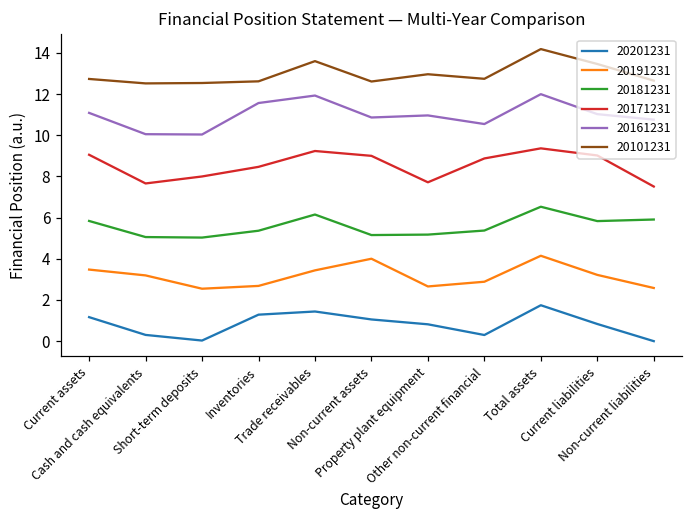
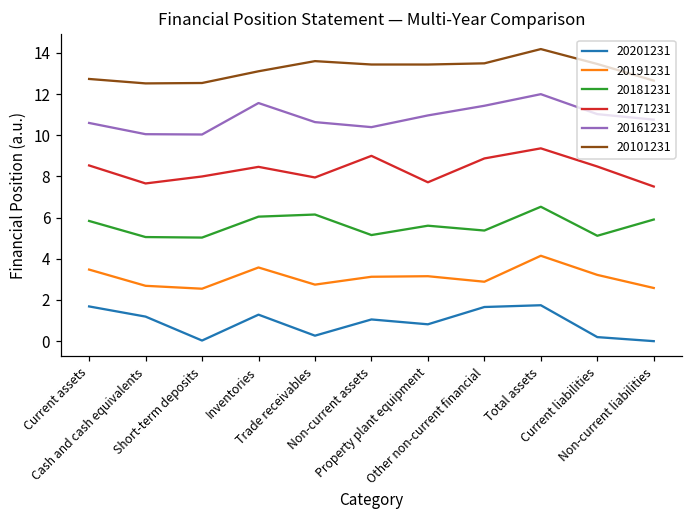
  {
    "20201231": {
-     "Current assets": 1.2,
-     "Cash and cash equivalents": 0.3,
+     "Current assets": 1.7,
+     "Cash and cash equivalents": 1.2,
      "Short-term deposits": 0.0,
      "Inventories": 1.3,
-     "Trade receivables": 1.4,
+     "Trade receivables": 0.3,
      "Non-current assets": 1.1,
      "Property plant equipment": 0.8,
-     "Other non-current financial": 0.3,
+     "Other non-current financial": 1.7,
      "Total assets": 1.7,
-     "Current liabilities": 0.8,
+     "Current liabilities": 0.2,
      "Non-current liabilities": 0.0
    },
    "20191231": {
      "Current assets": 3.5,
-     "Cash and cash equivalents": 3.2,
+     "Cash and cash equivalents": 2.7,
      "Short-term deposits": 2.5,
-     "Inventories": 2.7,
-     "Trade receivables": 3.4,
-     "Non-current assets": 4.0,
-     "Property plant equipment": 2.7,
+     "Inventories": 3.6,
+     "Trade receivables": 2.7,
+     "Non-current assets": 3.1,
+     "Property plant equipment": 3.2,
      "Other non-current financial": 2.9,
      "Total assets": 4.1,
      "Current liabilities": 3.2,
      "Non-current liabilities": 2.6
    },
    "20181231": {
      "Current assets": 5.8,
      "Cash and cash equivalents": 5.1,
      "Short-term deposits": 5.0,
-     "Inventories": 5.4,
+     "Inventories": 6.0,
      "Trade receivables": 6.2,
      "Non-current assets": 5.2,
-     "Property plant equipment": 5.2,
+     "Property plant equipment": 5.6,
      "Other non-current financial": 5.4,
      "Total assets": 6.5,
-     "Current liabilities": 5.8,
+     "Current liabilities": 5.1,
      "Non-current liabilities": 5.9
    },
    "20171231": {
-     "Current assets": 9.1,
+     "Current assets": 8.5,
      "Cash and cash equivalents": 7.7,
      "Short-term deposits": 8.0,
      "Inventories": 8.5,
-     "Trade receivables": 9.2,
+     "Trade receivables": 8.0,
      "Non-current assets": 9.0,
      "Property plant equipment": 7.7,
      "Other non-current financial": 8.9,
      "Total assets": 9.4,
-     "Current liabilities": 9.0,
+     "Current liabilities": 8.5,
      "Non-current liabilities": 7.5
    },
    "20161231": {
-     "Current assets": 11.1,
+     "Current assets": 10.6,
      "Cash and cash equivalents": 10.1,
      "Short-term deposits": 10.0,
      "Inventories": 11.6,
-     "Trade receivables": 11.9,
-     "Non-current assets": 10.9,
+     "Trade receivables": 10.6,
+     "Non-current assets": 10.4,
      "Property plant equipment": 11.0,
-     "Other non-current financial": 10.5,
+     "Other non-current financial": 11.4,
      "Total assets": 12.0
    },
    "20101231": {
      "Current assets": 12.7,
      "Cash and cash equivalents": 12.5,
      "Short-term deposits": 12.5,
-     "Inventories": 12.6,
+     "Inventories": 13.1,
      "Trade receivables": 13.6,
-     "Non-current assets": 12.6,
-     "Property plant equipment": 13.0,
-     "Other non-current financial": 12.7,
+     "Non-current assets": 13.4,
+     "Property plant equipment": 13.4,
+     "Other non-current financial": 13.5,
      "Total assets": 14.2
    }
  }
